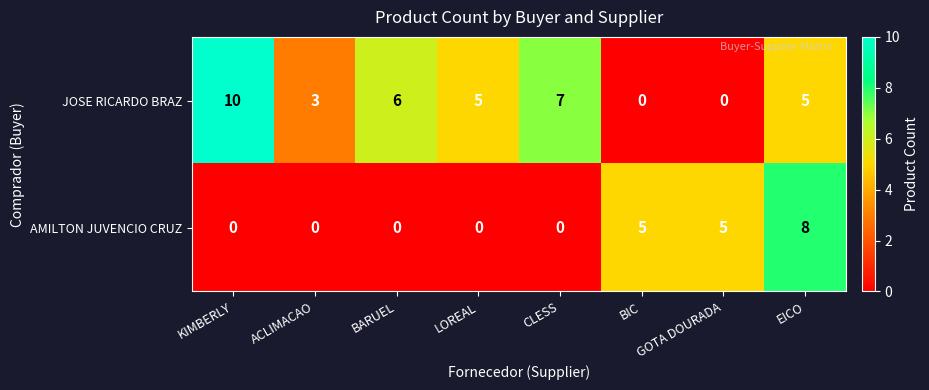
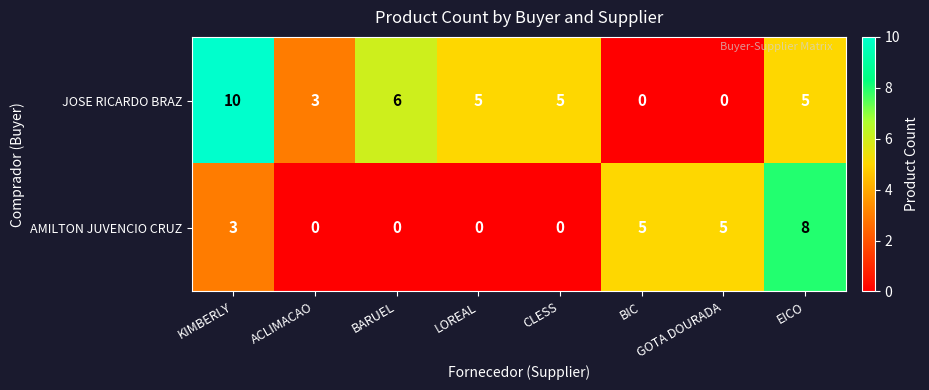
  {
    "JOSE RICARDO BRAZ": {
      "KIMBERLY": 10,
      "ACLIMACAO": 3,
      "BARUEL": 6,
      "LOREAL": 5,
-     "CLESS": 7,
+     "CLESS": 5,
      "BIC": 0,
      "GOTA DOURADA": 0
    },
    "AMILTON JUVENCIO CRUZ": {
-     "KIMBERLY": 0,
+     "KIMBERLY": 3,
      "ACLIMACAO": 0,
      "BARUEL": 0,
      "LOREAL": 0,
      "CLESS": 0,
      "BIC": 5,
      "GOTA DOURADA": 5,
      "EICO": 8
    }
  }
